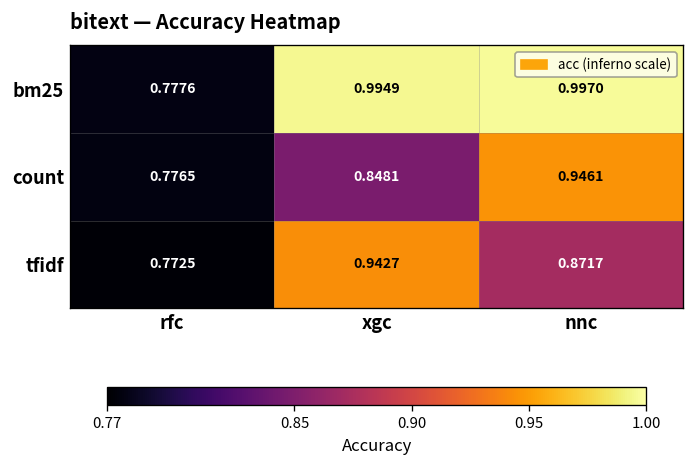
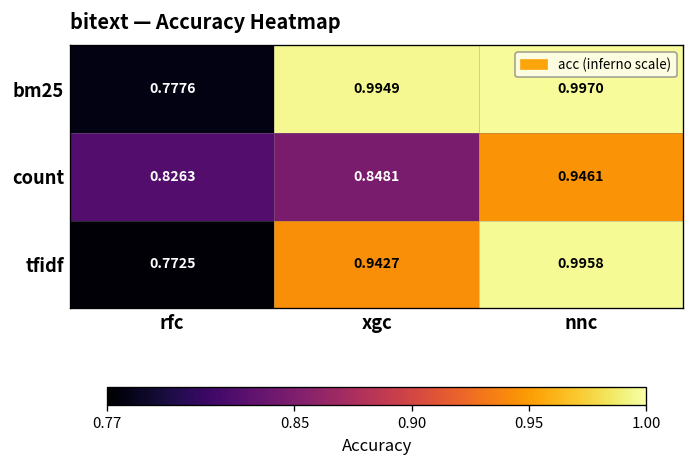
  {
    "bm25": {
      "rfc": 0.7776,
      "xgc": 0.9949,
      "nnc": 0.9970
    },
    "count": {
-     "rfc": 0.7765,
+     "rfc": 0.8263,
      "xgc": 0.8481,
      "nnc": 0.9461
    },
    "tfidf": {
      "rfc": 0.7725,
      "xgc": 0.9427,
-     "nnc": 0.8717
+     "nnc": 0.9958
    }
  }
